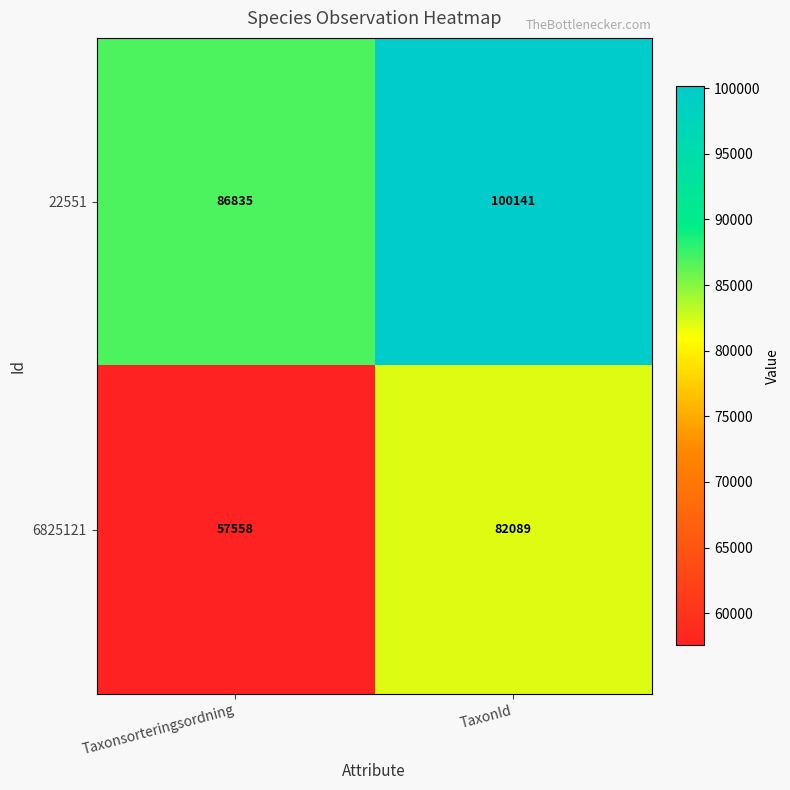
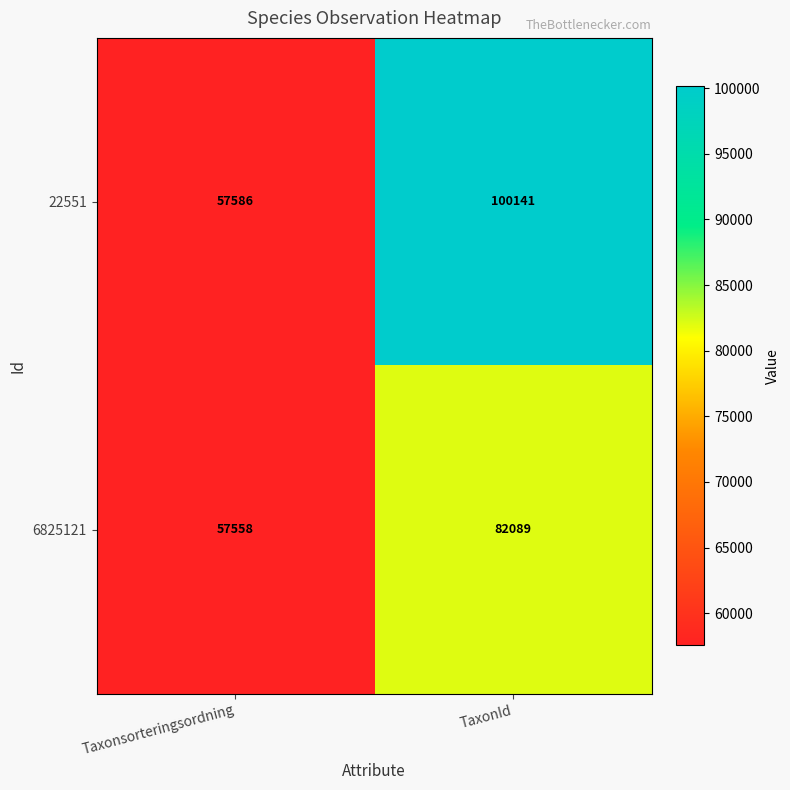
  {
    "22551": {
-     "Taxonsorteringsordning": 86835,
+     "Taxonsorteringsordning": 57586,
      "TaxonId": 100141
    },
    "6825121": {
      "Taxonsorteringsordning": 57558,
      "TaxonId": 82089
    }
  }
